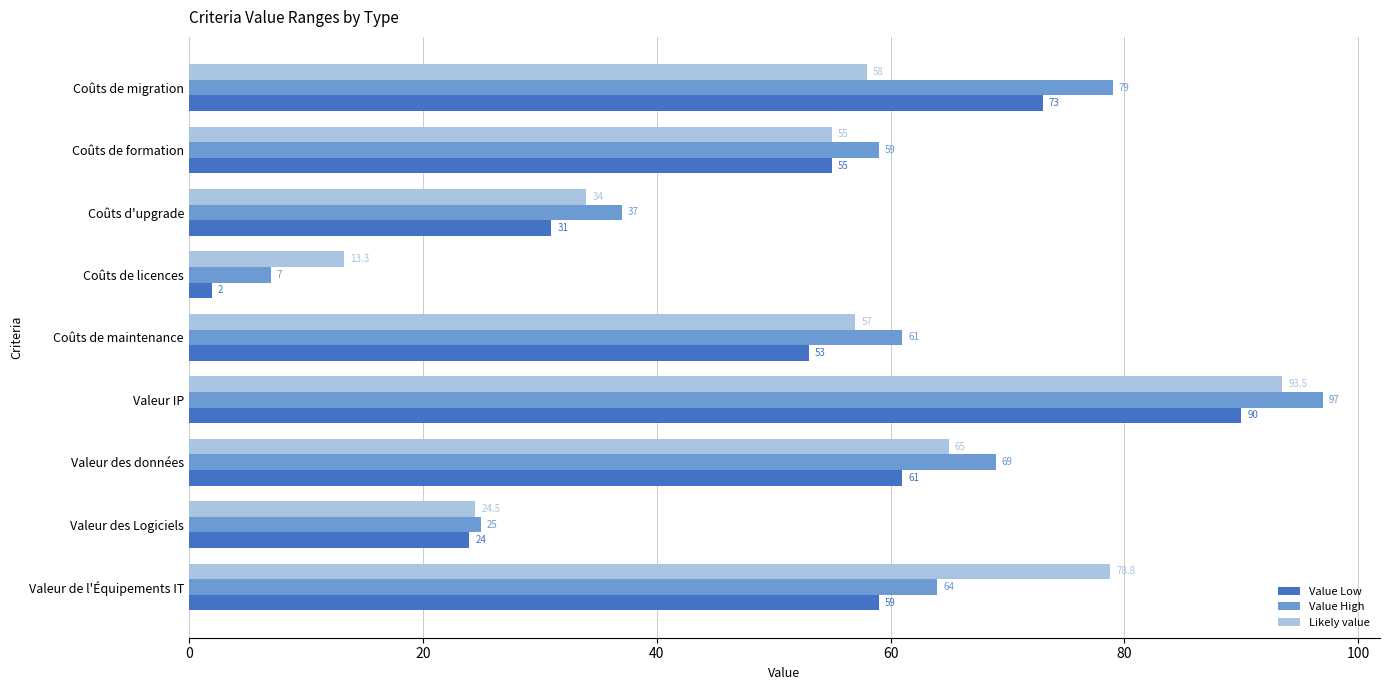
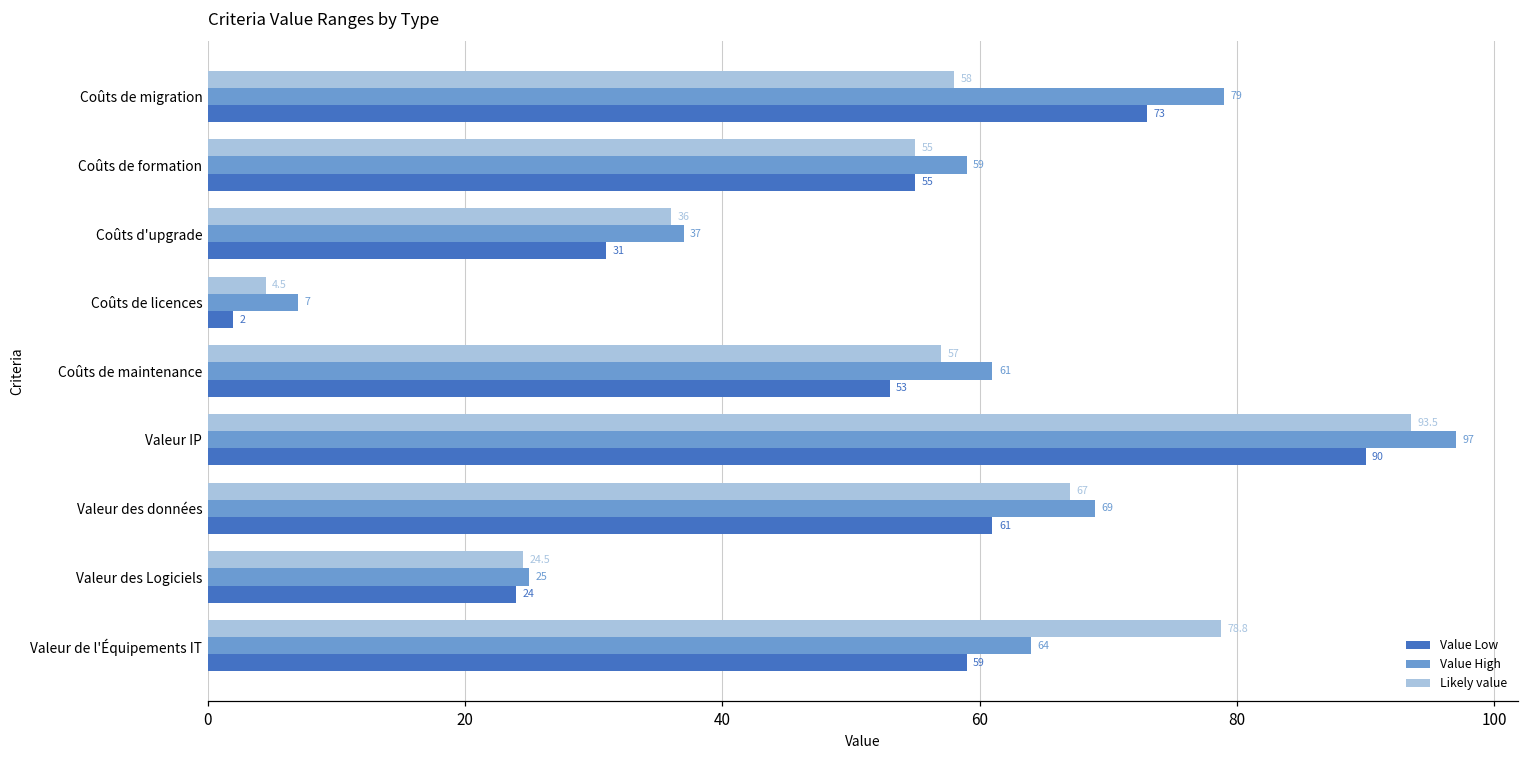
  {
    "Likely value": {
      "Coûts de migration": 58,
      "Coûts de formation": 55,
-     "Coûts d'upgrade": 34,
-     "Coûts de licences": 13.3,
+     "Coûts d'upgrade": 36,
+     "Coûts de licences": 4.5,
      "Coûts de maintenance": 57,
      "Valeur IP": 93.5,
-     "Valeur des données": 65,
+     "Valeur des données": 67,
      "Valeur des Logiciels": 24.5,
      "Valeur de l'Équipements IT": 78.8
    }
  }
